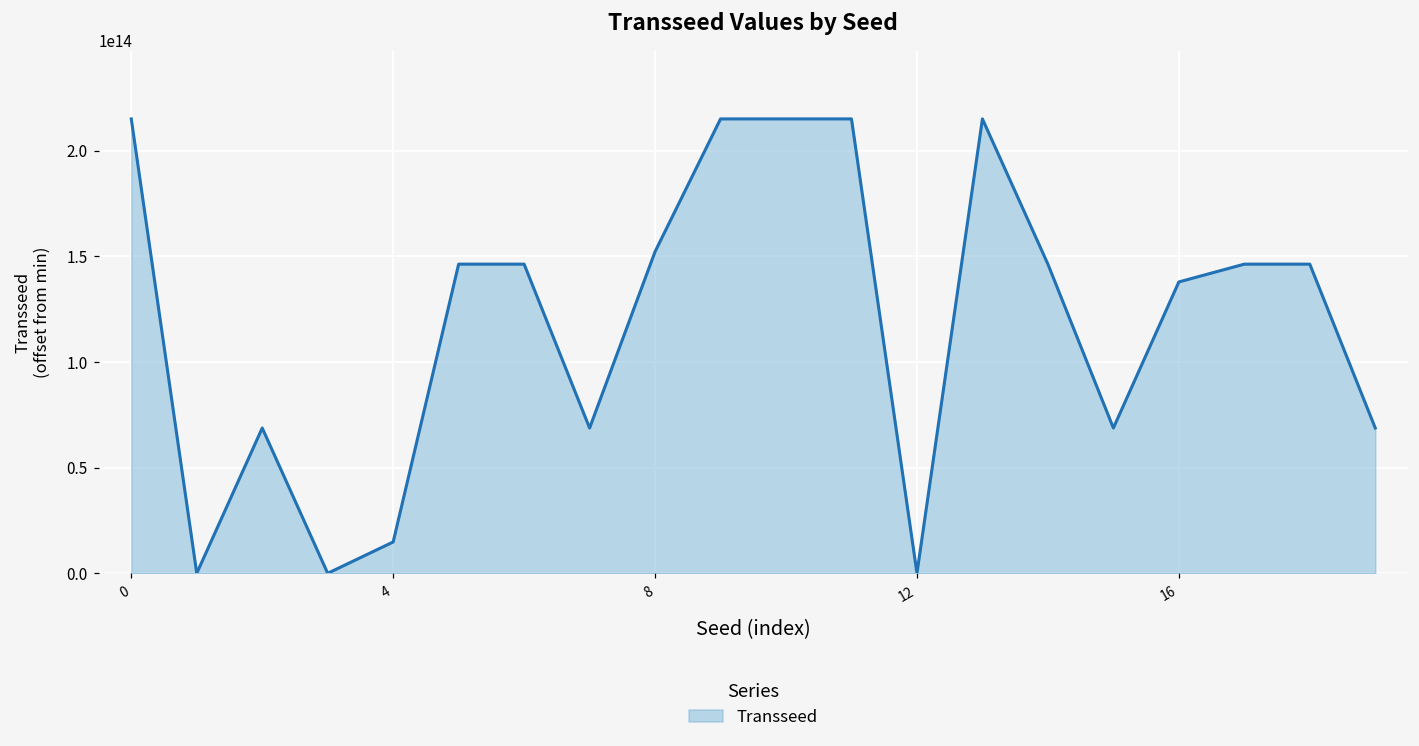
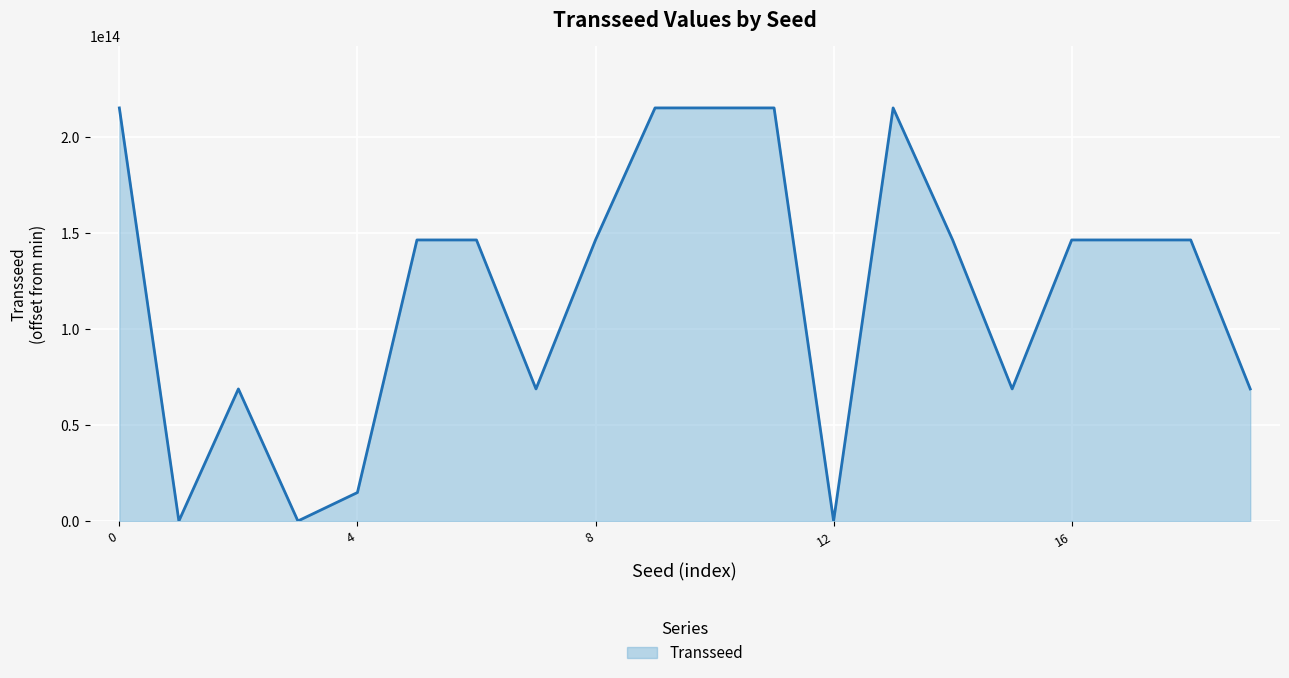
  {
    "0": 215000000000000,
    "4": 15000000000000,
-   "8": 152000000000000,
+   "8": 146000000000000,
    "12": 0,
-   "16": 138000000000000
+   "16": 146000000000000
  }
